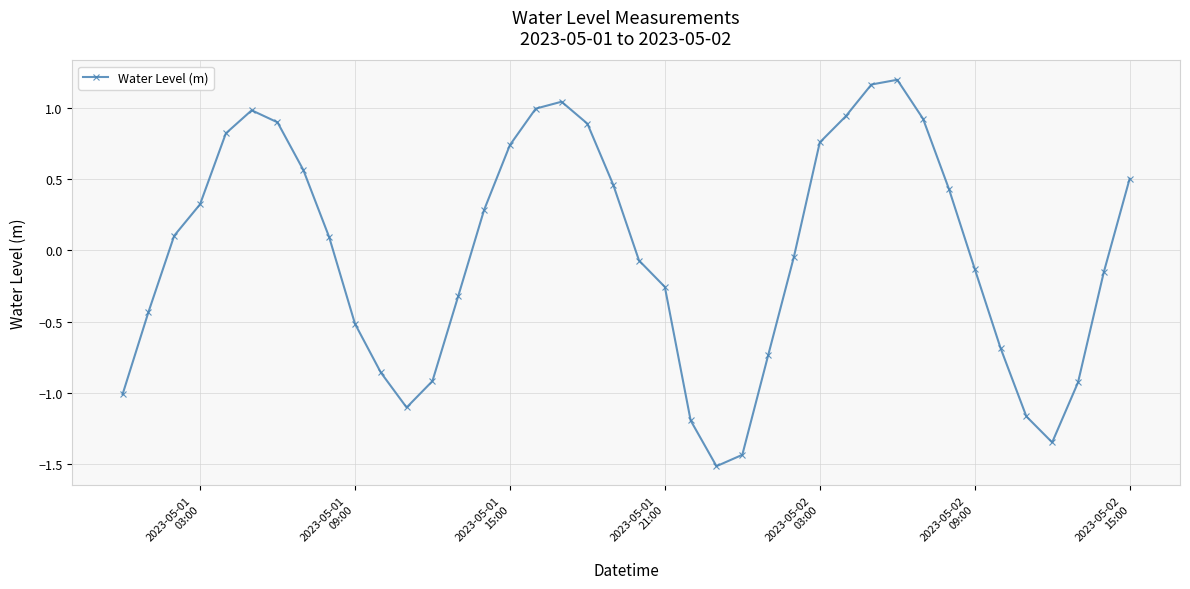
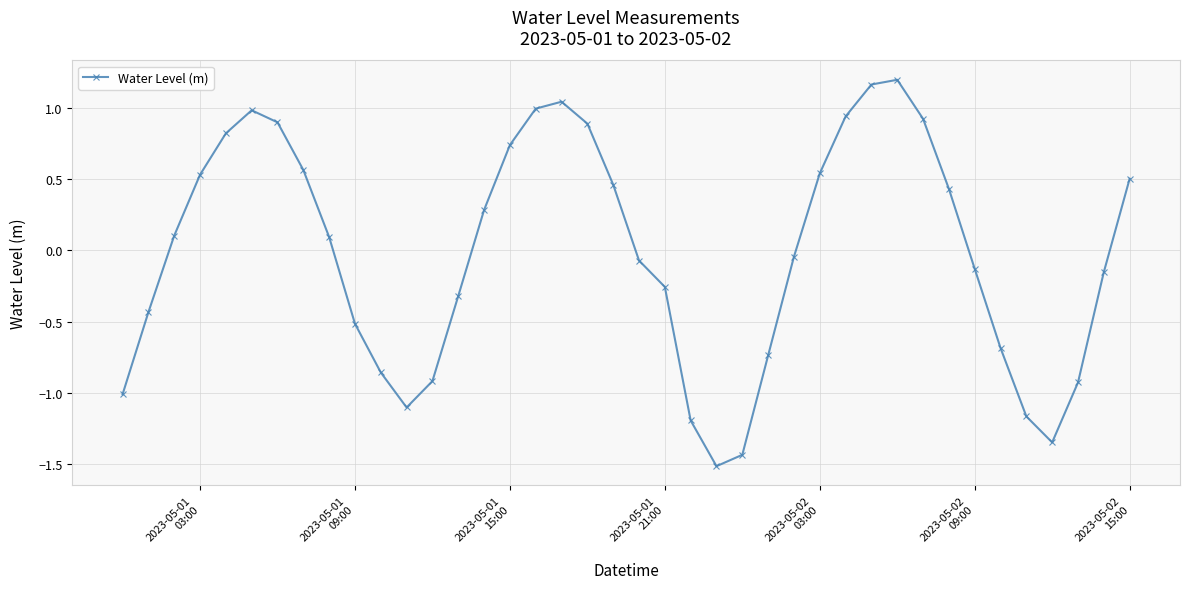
  {
-   "2023-05-01 03:00": 0.32,
+   "2023-05-01 03:00": 0.53,
    "2023-05-01 09:00": -0.52,
    "2023-05-01 15:00": 0.74,
    "2023-05-01 21:00": -0.26,
-   "2023-05-02 03:00": 0.76,
+   "2023-05-02 03:00": 0.54,
    "2023-05-02 09:00": -0.13,
    "2023-05-02 15:00": 0.50
  }
